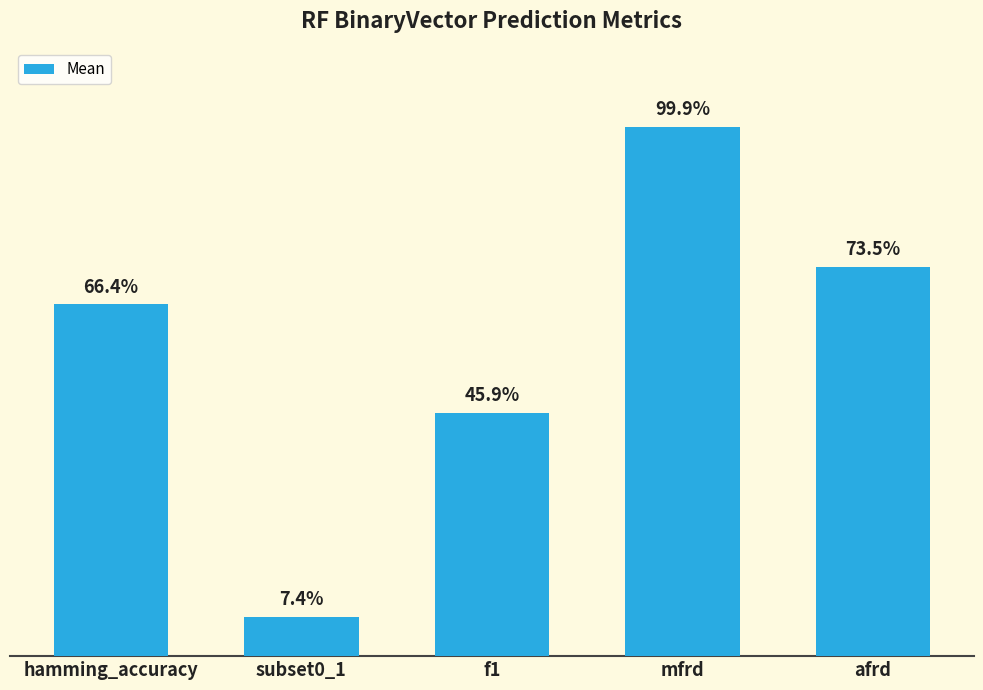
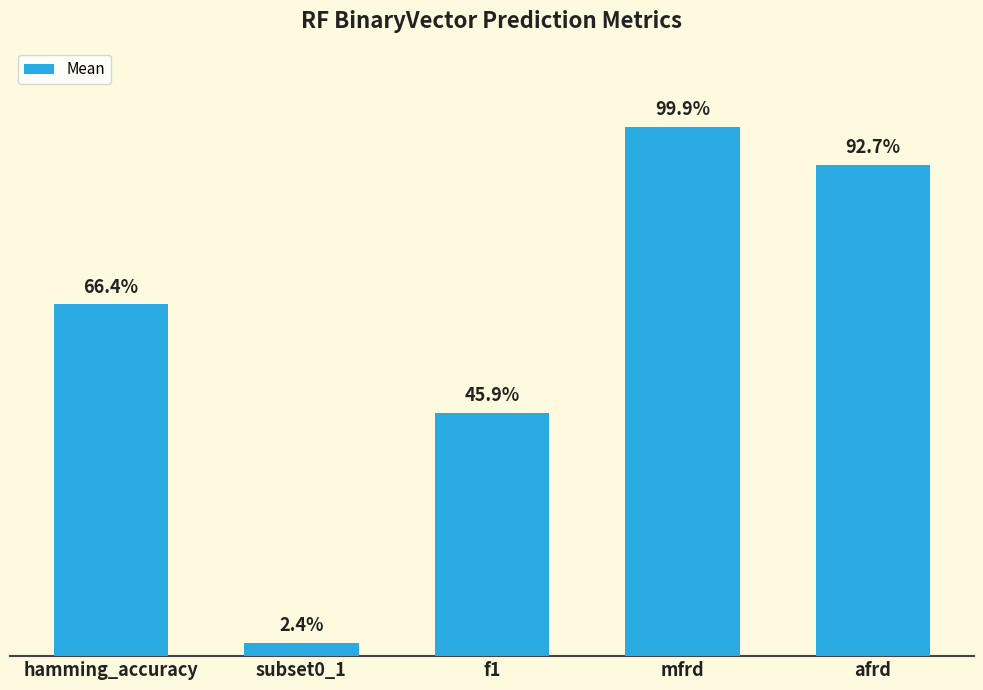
  {
    "hamming_accuracy": "66.4%",
-   "subset0_1": "7.4%",
+   "subset0_1": "2.4%",
    "f1": "45.9%",
    "mfrd": "99.9%",
-   "afrd": "73.5%"
+   "afrd": "92.7%"
  }
